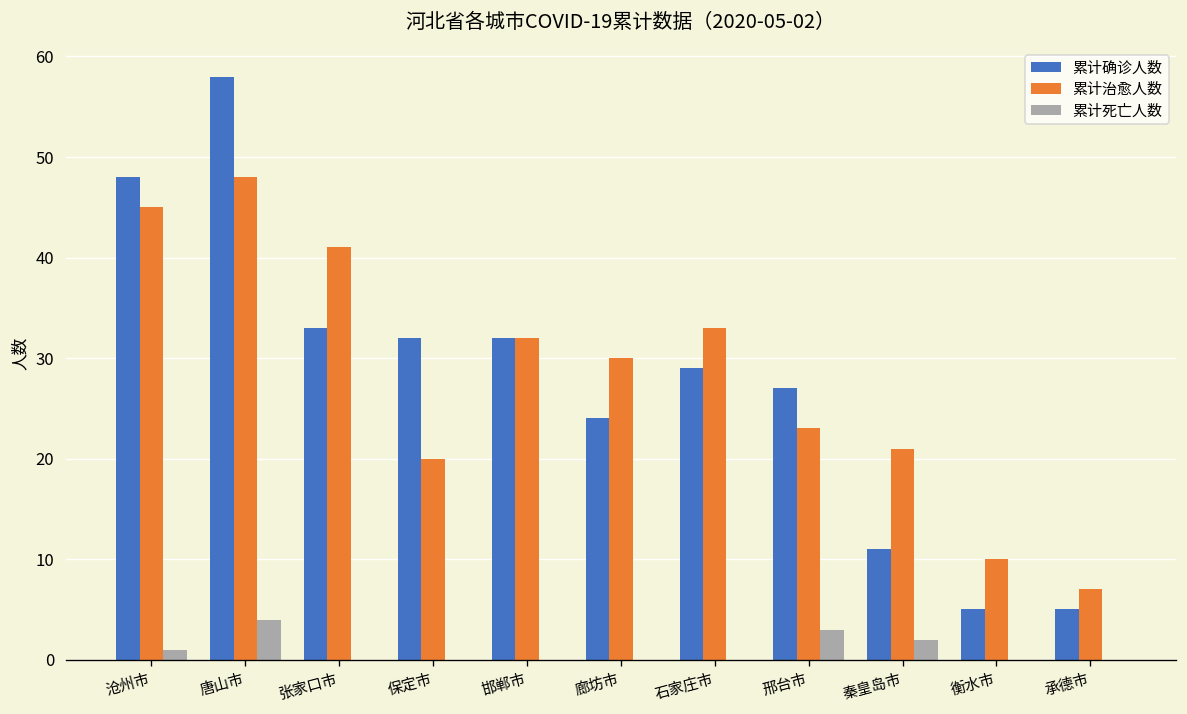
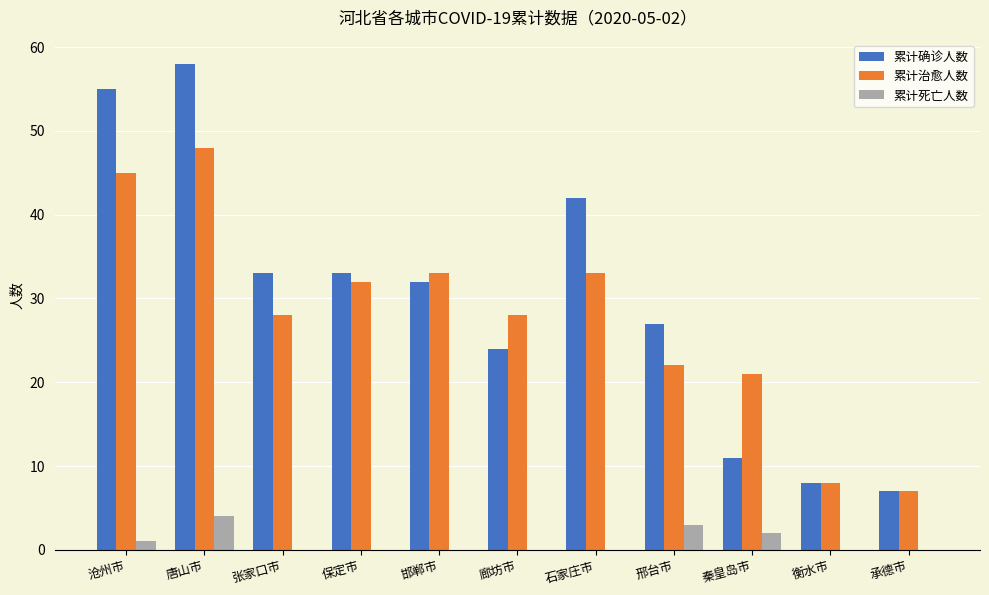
  {
    "累计确诊人数": {
-     "沧州市": 48,
+     "沧州市": 55,
      "唐山市": 58,
      "张家口市": 33,
-     "保定市": 32,
+     "保定市": 33,
      "邯郸市": 32,
      "廊坊市": 24,
-     "石家庄市": 29,
+     "石家庄市": 42,
      "邢台市": 27,
      "秦皇岛市": 11,
-     "衡水市": 5,
-     "承德市": 5
+     "衡水市": 8,
+     "承德市": 7
    },
    "累计治愈人数": {
      "沧州市": 45,
      "唐山市": 48,
-     "张家口市": 41,
-     "保定市": 20,
-     "邯郸市": 32,
-     "廊坊市": 30,
+     "张家口市": 28,
+     "保定市": 32,
+     "邯郸市": 33,
+     "廊坊市": 28,
      "石家庄市": 33,
-     "邢台市": 23,
+     "邢台市": 22,
      "秦皇岛市": 21,
-     "衡水市": 10,
+     "衡水市": 8,
      "承德市": 7
    },
    "累计死亡人数": {
      "沧州市": 1,
      "唐山市": 4,
      "张家口市": 0,
      "保定市": 0,
      "邯郸市": 0,
      "廊坊市": 0,
      "石家庄市": 0,
      "邢台市": 3,
      "秦皇岛市": 2,
      "衡水市": 0,
      "承德市": 0
    }
  }
